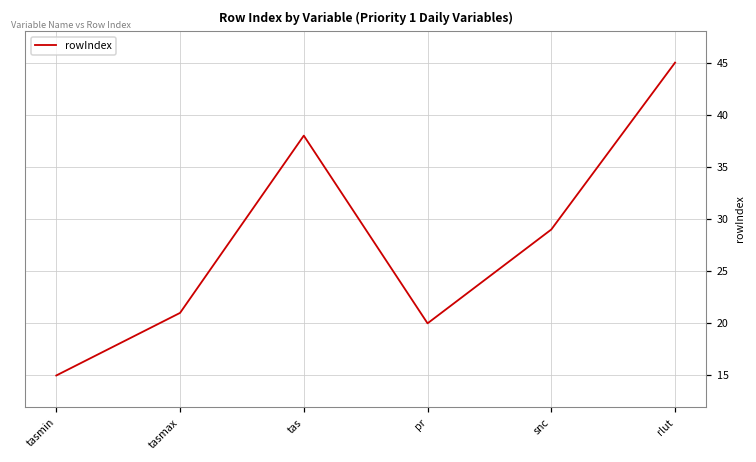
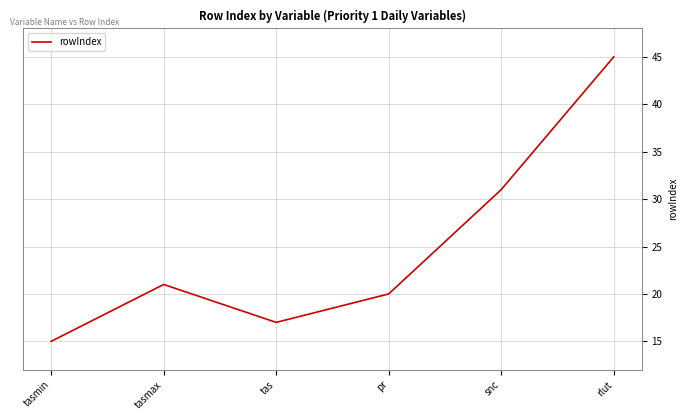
  {
    "tasmin": 15,
    "tasmax": 21,
-   "tas": 38,
+   "tas": 17,
    "pr": 20,
-   "snc": 29,
+   "snc": 31,
    "rlut": 45
  }
